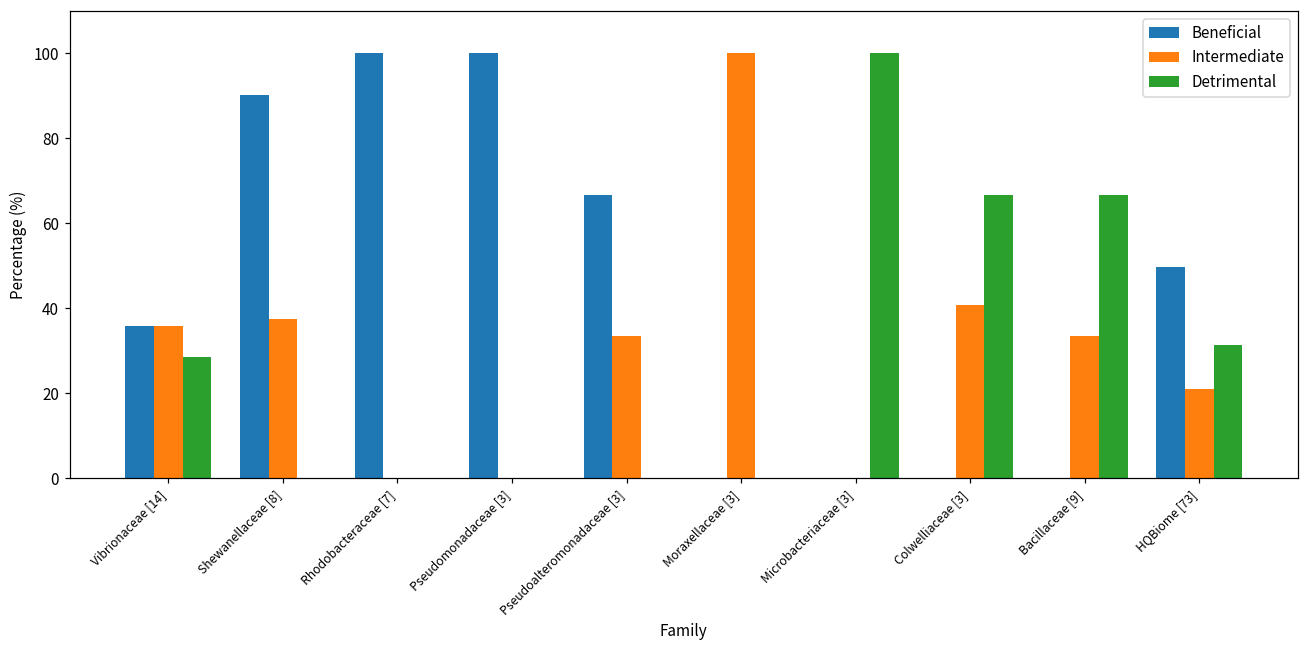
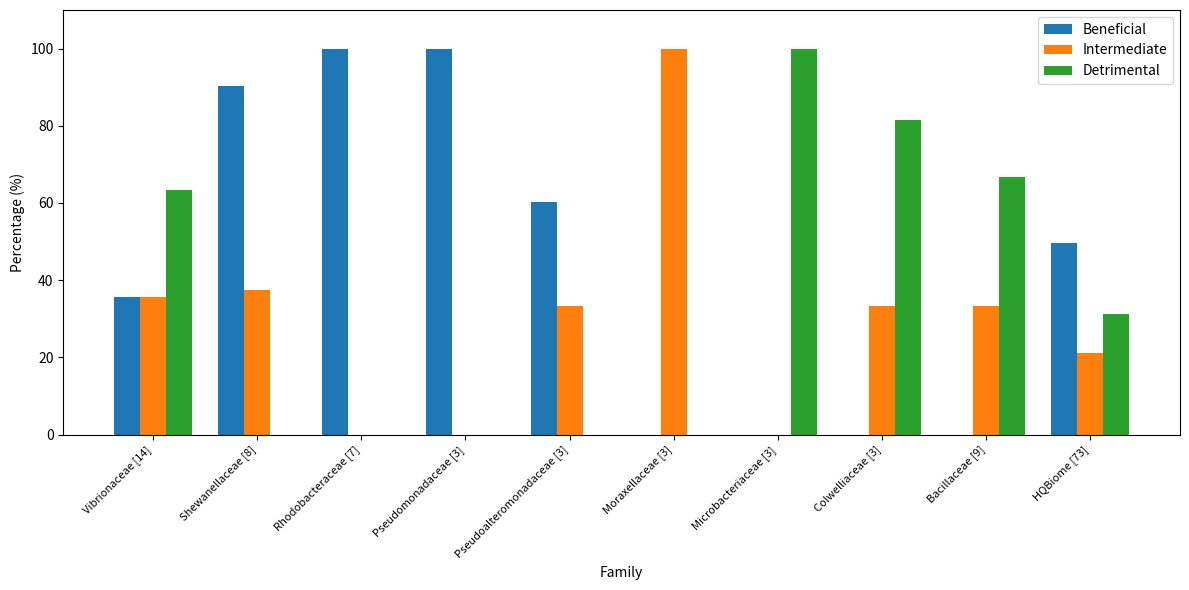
  {
    "Beneficial": {
      "Vibrionaceae [14]": 36,
      "Shewanellaceae [8]": 90,
      "Rhodobacteraceae [7]": 100,
      "Pseudomonadaceae [3]": 100,
-     "Pseudoalteromonadaceae [3]": 67,
+     "Pseudoalteromonadaceae [3]": 60,
      "Moraxellaceae [3]": 0,
      "Microbacteriaceae [3]": 0,
      "Colwelliaceae [3]": 0,
      "Bacillaceae [9]": 0,
      "HQBiome [73]": 50
    },
    "Intermediate": {
      "Vibrionaceae [14]": 36,
      "Shewanellaceae [8]": 38,
      "Rhodobacteraceae [7]": 0,
      "Pseudomonadaceae [3]": 0,
      "Pseudoalteromonadaceae [3]": 33,
      "Moraxellaceae [3]": 100,
      "Microbacteriaceae [3]": 0,
-     "Colwelliaceae [3]": 41,
+     "Colwelliaceae [3]": 33,
      "Bacillaceae [9]": 33,
      "HQBiome [73]": 21
    },
    "Detrimental": {
-     "Vibrionaceae [14]": 29,
+     "Vibrionaceae [14]": 63,
      "Shewanellaceae [8]": 0,
      "Rhodobacteraceae [7]": 0,
      "Pseudomonadaceae [3]": 0,
      "Pseudoalteromonadaceae [3]": 0,
      "Moraxellaceae [3]": 0,
      "Microbacteriaceae [3]": 100,
-     "Colwelliaceae [3]": 67,
+     "Colwelliaceae [3]": 81,
      "Bacillaceae [9]": 67,
      "HQBiome [73]": 31
    }
  }
